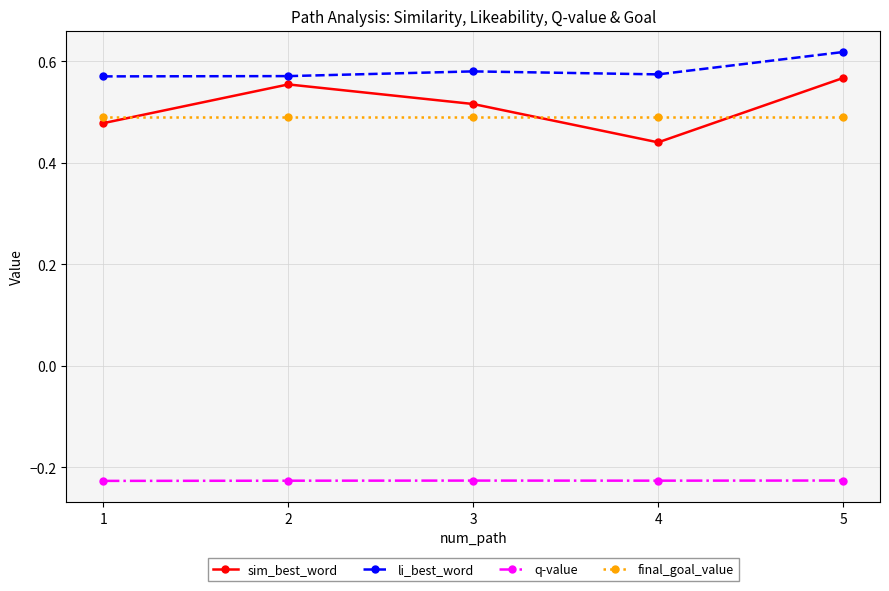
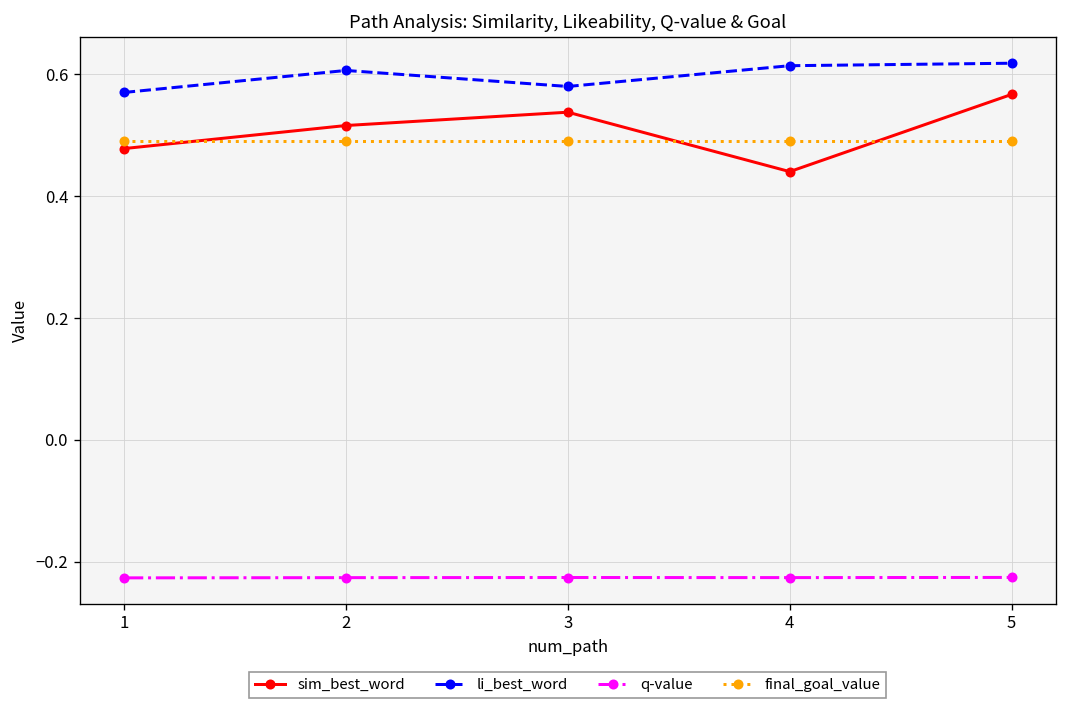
  {
    "sim_best_word": {
      "1": 0.48,
-     "2": 0.55,
-     "3": 0.52,
+     "2": 0.52,
+     "3": 0.54,
      "4": 0.44,
      "5": 0.57
    },
    "li_best_word": {
      "1": 0.57,
-     "2": 0.57,
+     "2": 0.61,
      "3": 0.58,
-     "4": 0.57,
+     "4": 0.61,
      "5": 0.62
    },
    "q-value": {
      "1": -0.23,
      "2": -0.23,
      "3": -0.23,
      "4": -0.23,
      "5": -0.23
    },
    "final_goal_value": {
      "1": 0.49,
      "2": 0.49,
      "3": 0.49,
      "4": 0.49,
      "5": 0.49
    }
  }
